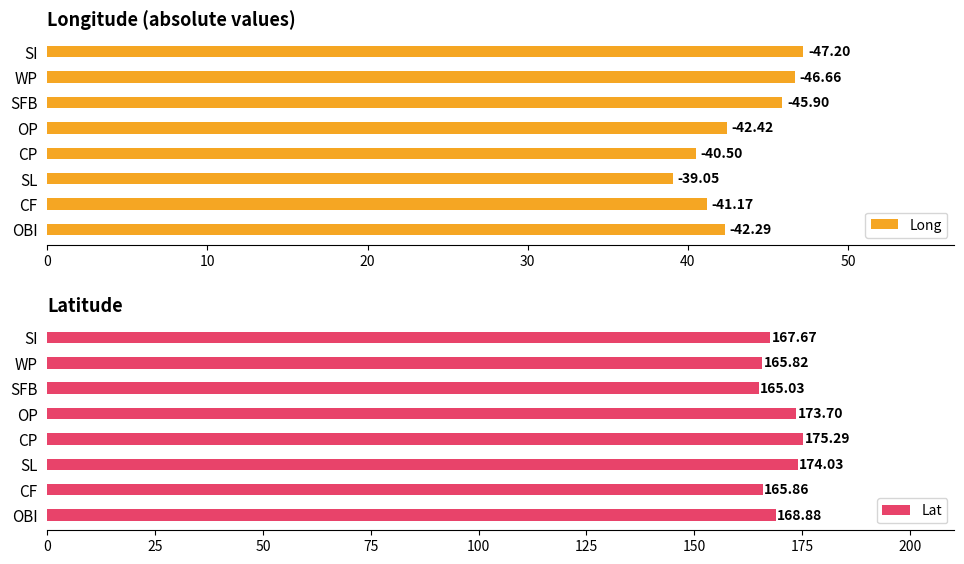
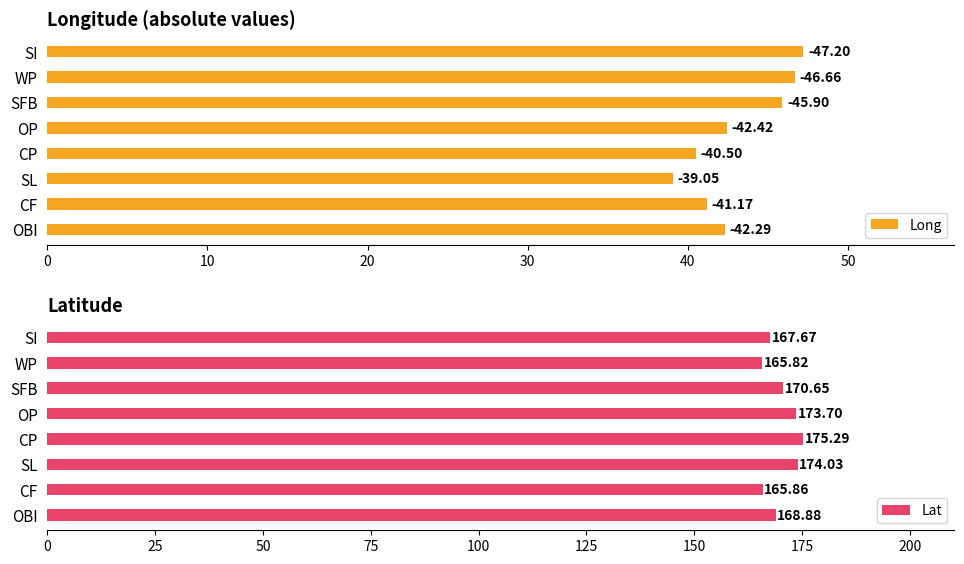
  {
    "Latitude": {
      "SI": 167.67,
      "WP": 165.82,
-     "SFB": 165.03,
+     "SFB": 170.65,
      "OP": 173.70,
      "CP": 175.29,
      "SL": 174.03,
      "CF": 165.86,
      "OBI": 168.88
    }
  }
